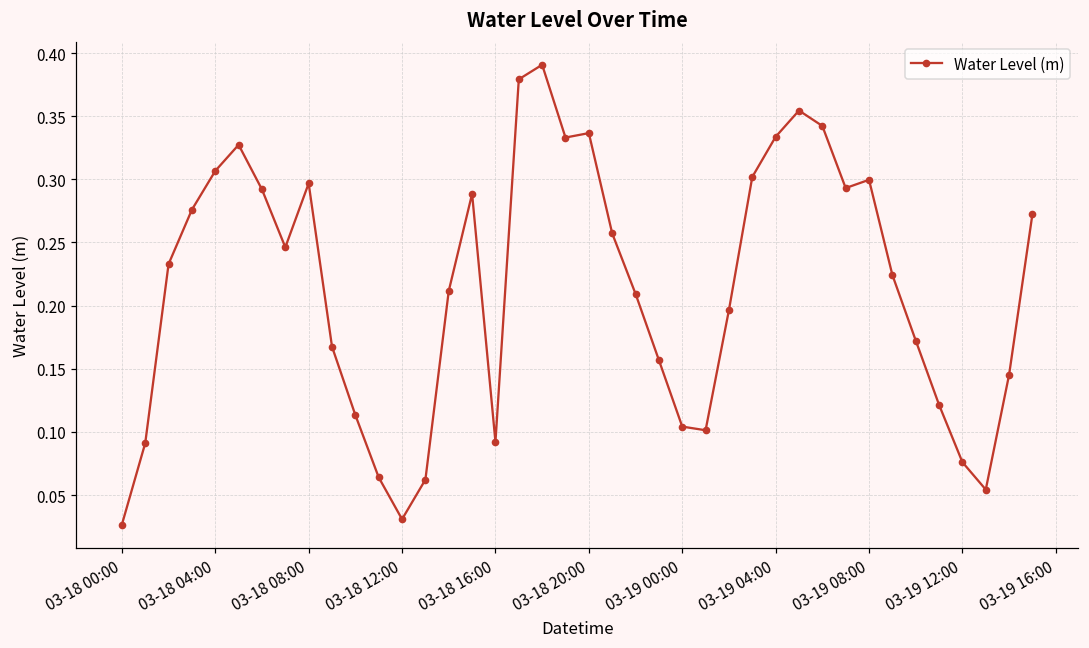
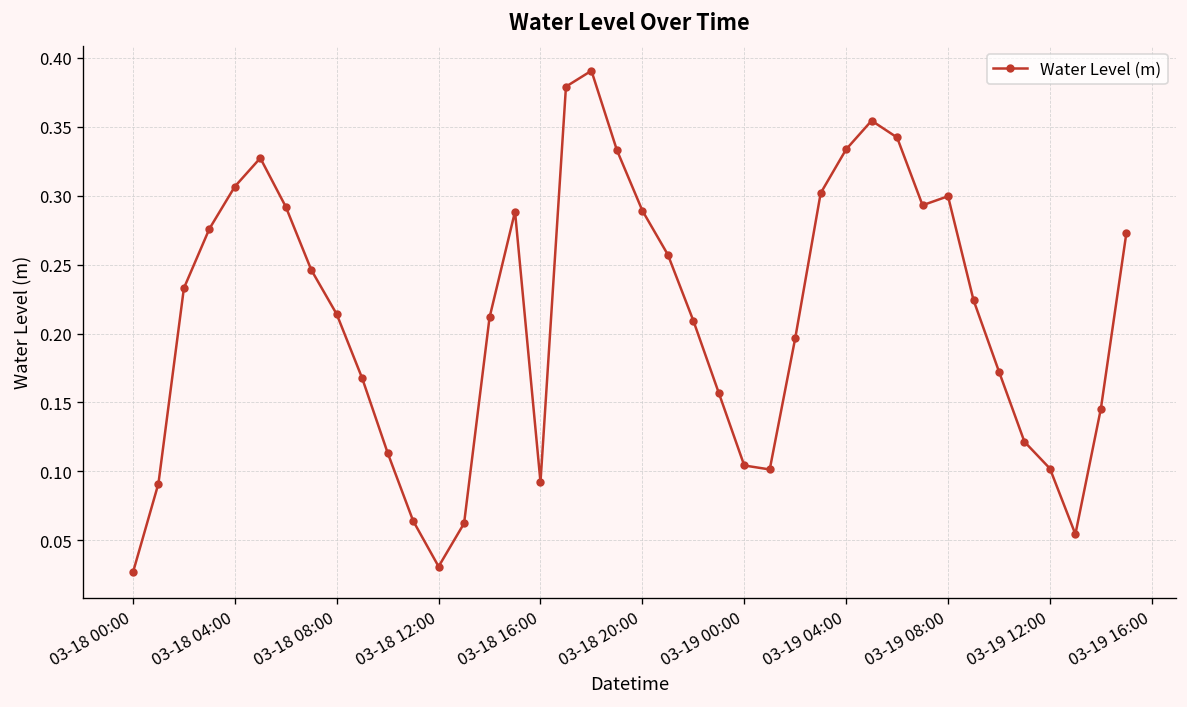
  {
    "03-18 00:00": 0.027,
    "03-18 04:00": 0.307,
-   "03-18 08:00": 0.297,
+   "03-18 08:00": 0.214,
    "03-18 12:00": 0.031,
    "03-18 16:00": 0.092,
-   "03-18 20:00": 0.337,
+   "03-18 20:00": 0.289,
    "03-19 00:00": 0.104,
    "03-19 04:00": 0.334,
    "03-19 08:00": 0.300,
-   "03-19 12:00": 0.076
+   "03-19 12:00": 0.102
  }
